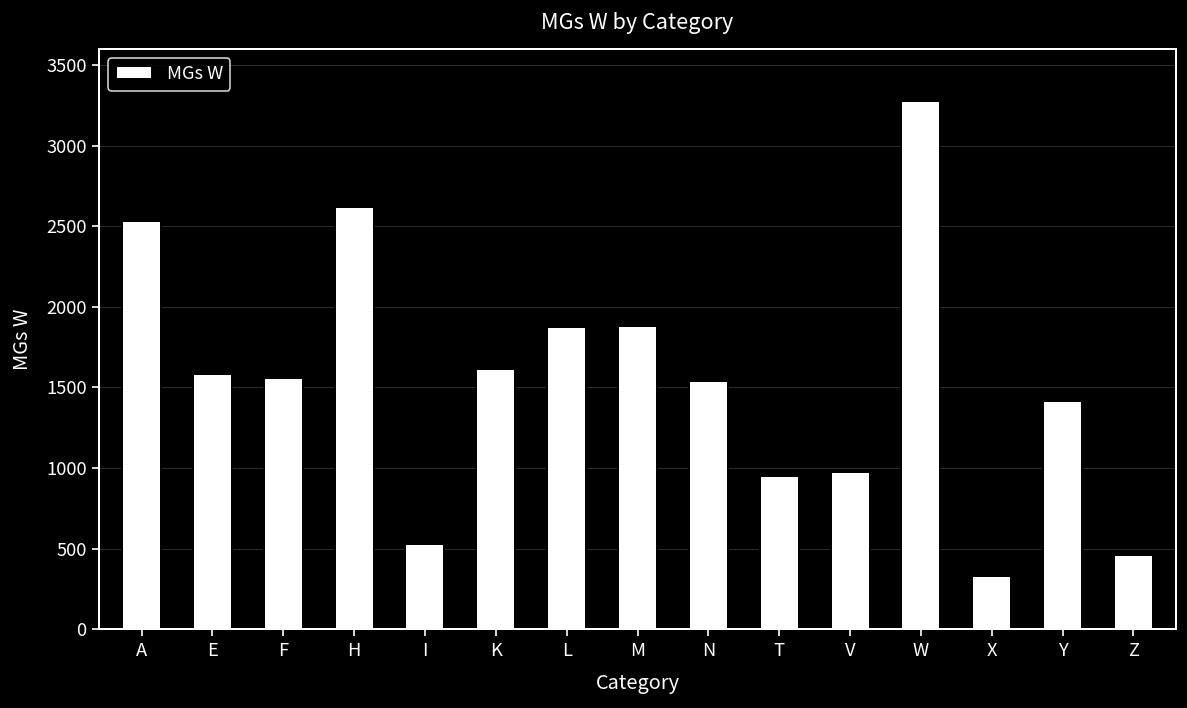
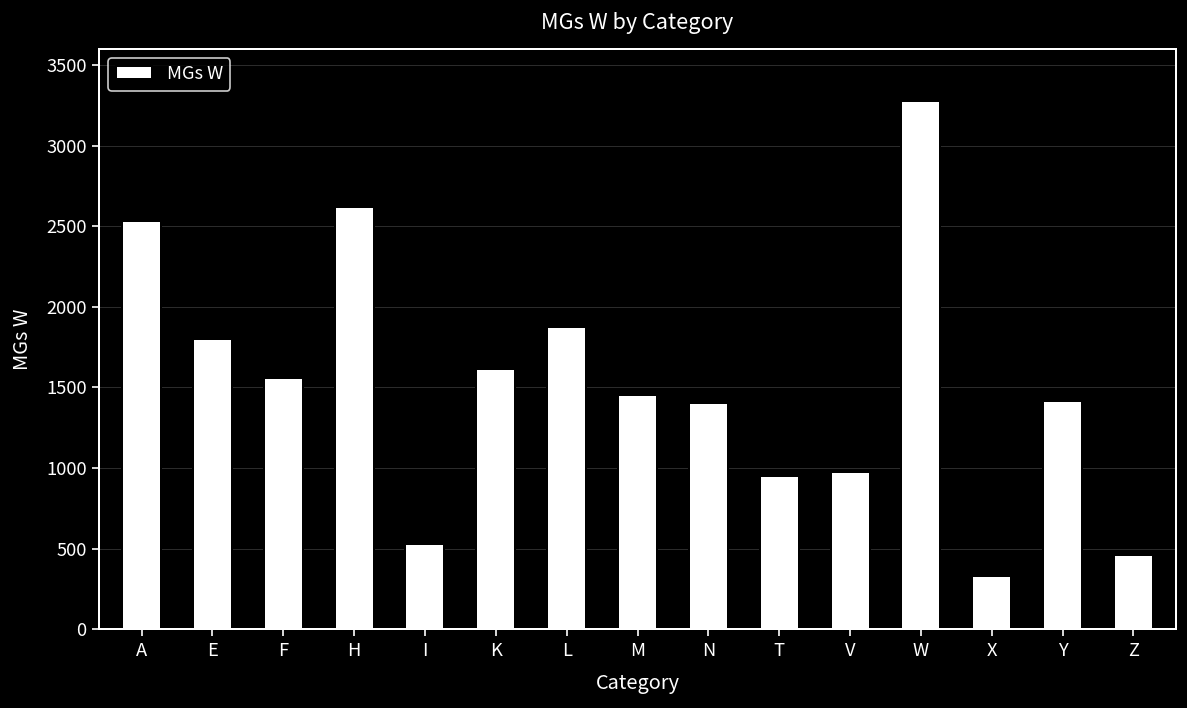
  {
    "A": 2530,
-   "E": 1580,
+   "E": 1800,
    "F": 1560,
    "H": 2620,
    "I": 530,
    "K": 1620,
    "L": 1880,
-   "M": 1880,
-   "N": 1540,
+   "M": 1460,
+   "N": 1400,
    "T": 950,
    "V": 980,
    "W": 3280,
    "X": 330,
    "Y": 1420,
    "Z": 460
  }
